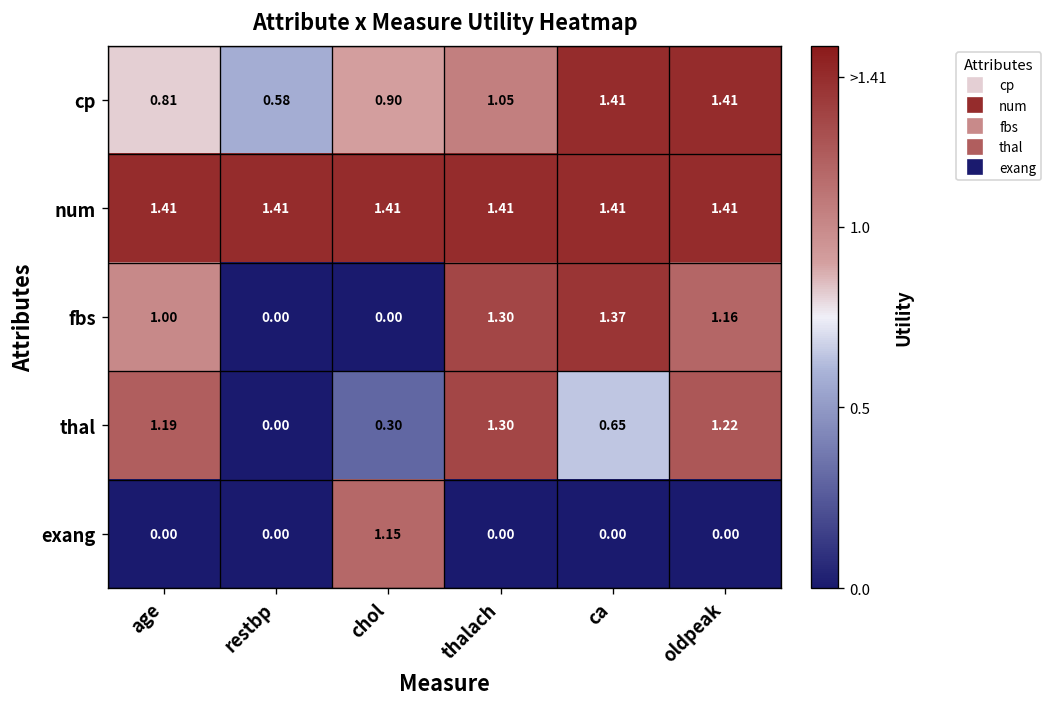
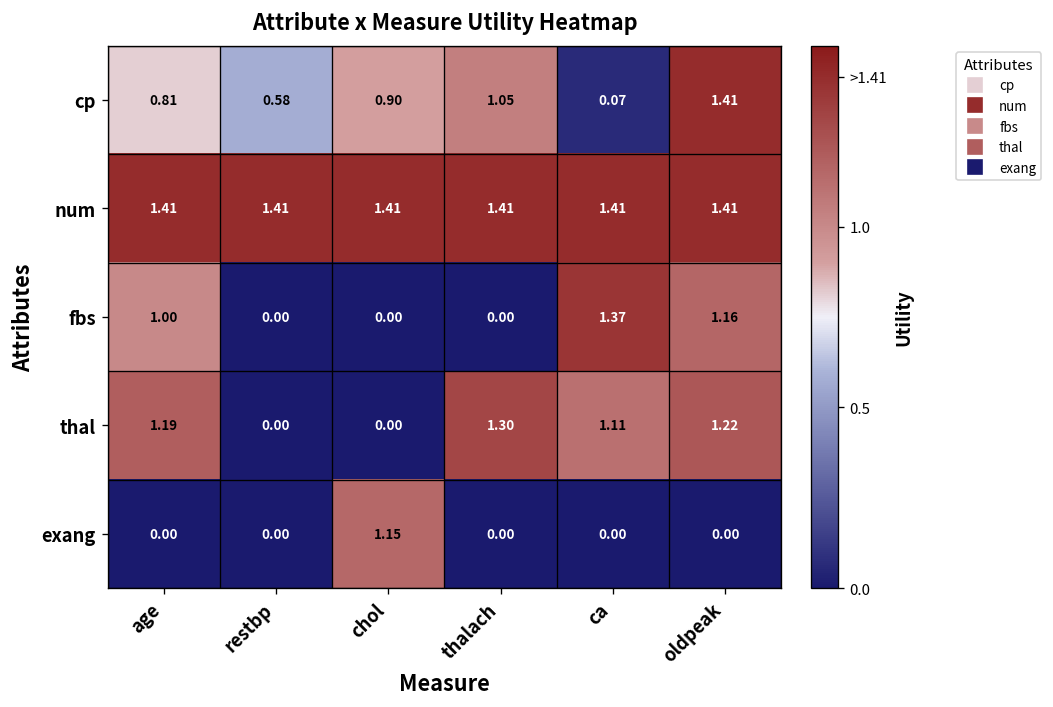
  {
    "cp": {
      "age": 0.81,
      "restbp": 0.58,
      "chol": 0.90,
      "thalach": 1.05,
-     "ca": 1.41,
+     "ca": 0.07,
      "oldpeak": 1.41
    },
    "num": {
      "age": 1.41,
      "restbp": 1.41,
      "chol": 1.41,
      "thalach": 1.41,
      "ca": 1.41,
      "oldpeak": 1.41
    },
    "fbs": {
      "age": 1.00,
      "restbp": 0.00,
      "chol": 0.00,
-     "thalach": 1.30,
+     "thalach": 0.00,
      "ca": 1.37,
      "oldpeak": 1.16
    },
    "thal": {
      "age": 1.19,
      "restbp": 0.00,
-     "chol": 0.30,
+     "chol": 0.00,
      "thalach": 1.30,
-     "ca": 0.65,
+     "ca": 1.11,
      "oldpeak": 1.22
    },
    "exang": {
      "age": 0.00,
      "restbp": 0.00,
      "chol": 1.15,
      "thalach": 0.00,
      "ca": 0.00,
      "oldpeak": 0.00
    }
  }
